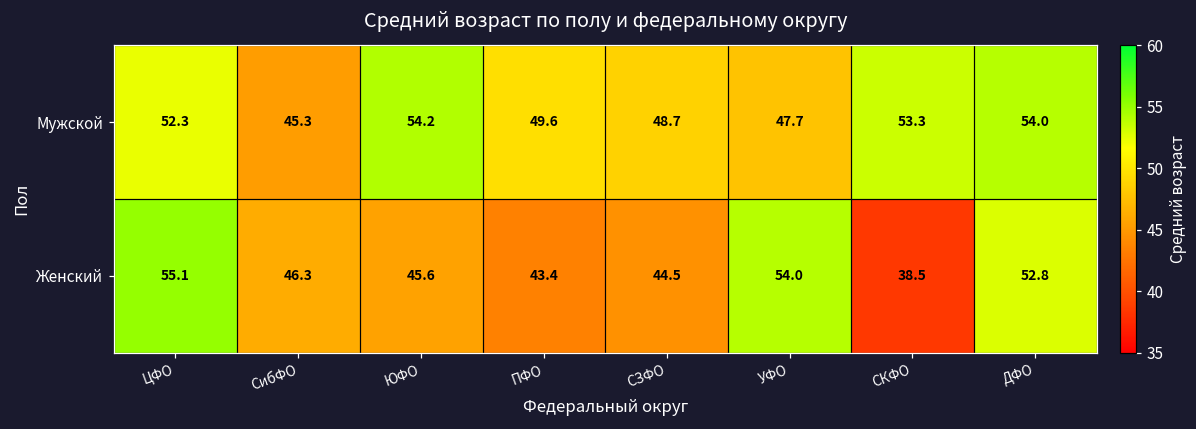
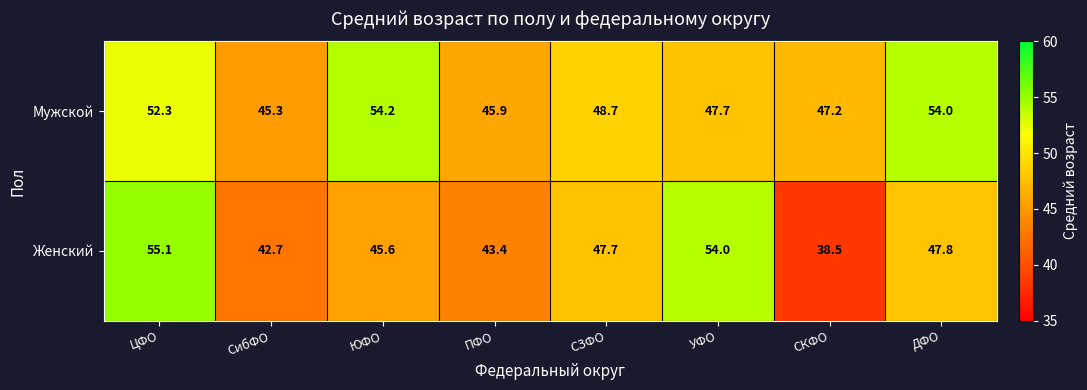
  {
    "Мужской": {
      "ЦФО": 52.3,
      "СибФО": 45.3,
      "ЮФО": 54.2,
-     "ПФО": 49.6,
+     "ПФО": 45.9,
      "СЗФО": 48.7,
      "УФО": 47.7,
-     "СКФО": 53.3,
+     "СКФО": 47.2,
      "ДФО": 54.0
    },
    "Женский": {
      "ЦФО": 55.1,
-     "СибФО": 46.3,
+     "СибФО": 42.7,
      "ЮФО": 45.6,
      "ПФО": 43.4,
-     "СЗФО": 44.5,
+     "СЗФО": 47.7,
      "УФО": 54.0,
      "СКФО": 38.5,
-     "ДФО": 52.8
+     "ДФО": 47.8
    }
  }
